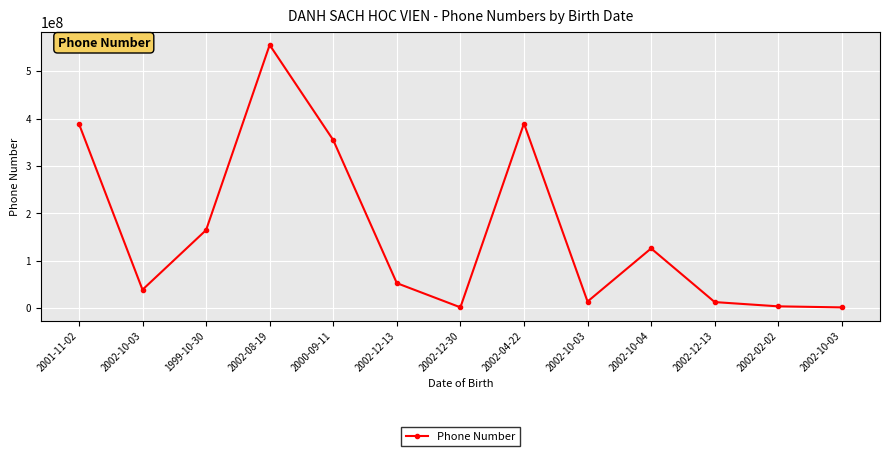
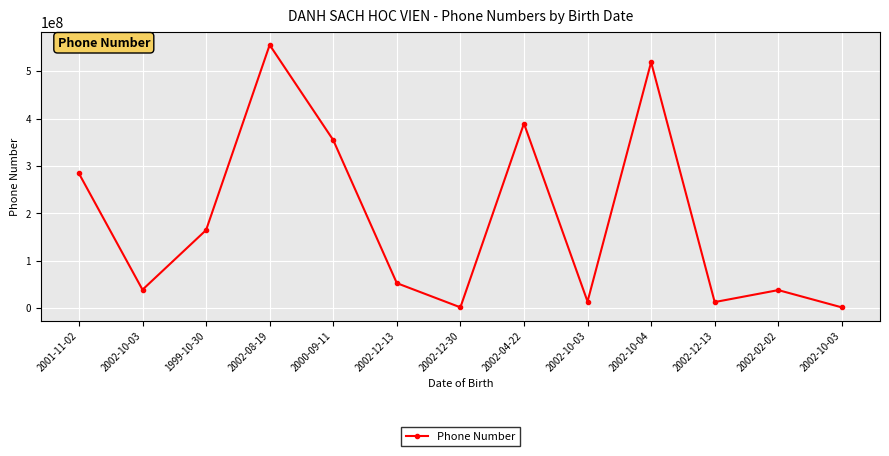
  {
-   "2001-11-02": 390000000,
+   "2001-11-02": 280000000,
    "1999-10-30": 160000000,
    "2002-08-19": 560000000,
    "2000-09-11": 350000000,
    "2002-12-30": 0,
    "2002-04-22": 390000000,
-   "2002-10-04": 130000000,
-   "2002-02-02": 0
+   "2002-10-04": 520000000,
+   "2002-02-02": 40000000
  }
